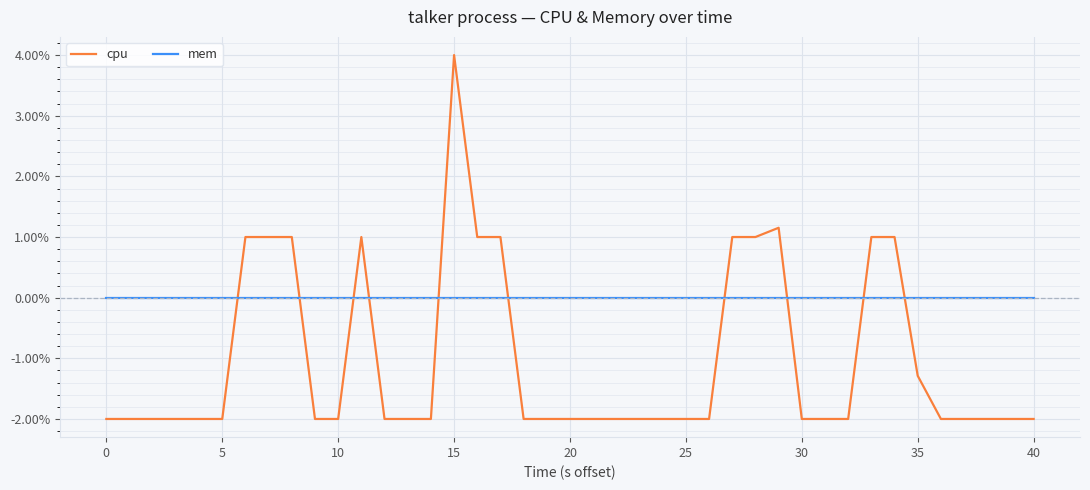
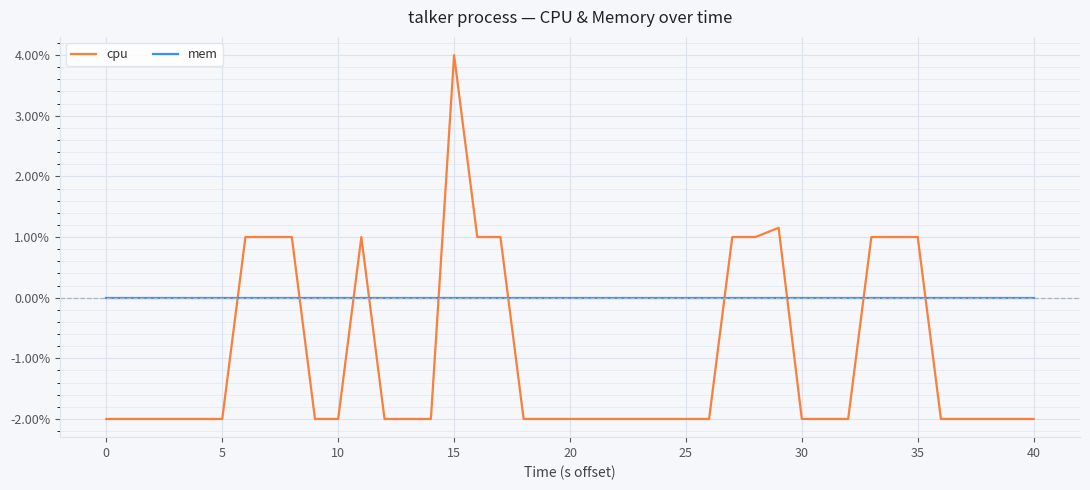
  {
    "cpu": {
      "0": "-2.0%",
      "5": "-2.0%",
      "10": "-2.0%",
      "15": "4.0%",
      "25": "-2.0%",
      "30": "-2.0%",
-     "35": "-1.3%",
+     "35": "1.0%",
      "40": "-2.0%"
    },
    "mem": {
      "0": "0.0%",
      "5": "0.0%",
      "10": "0.0%",
      "15": "0.0%",
      "25": "0.0%",
      "30": "0.0%",
      "35": "0.0%",
      "40": "0.0%"
    }
  }
